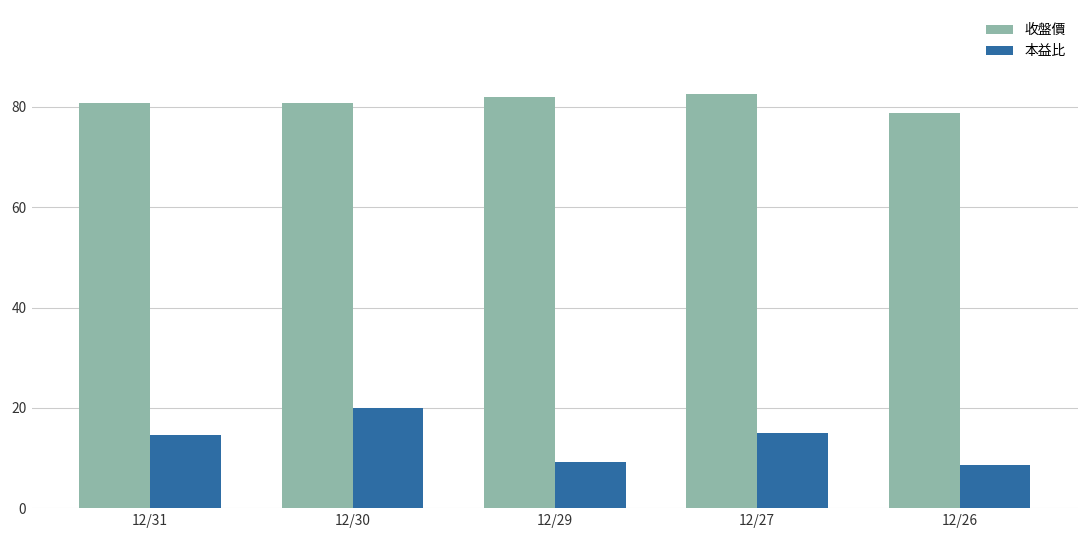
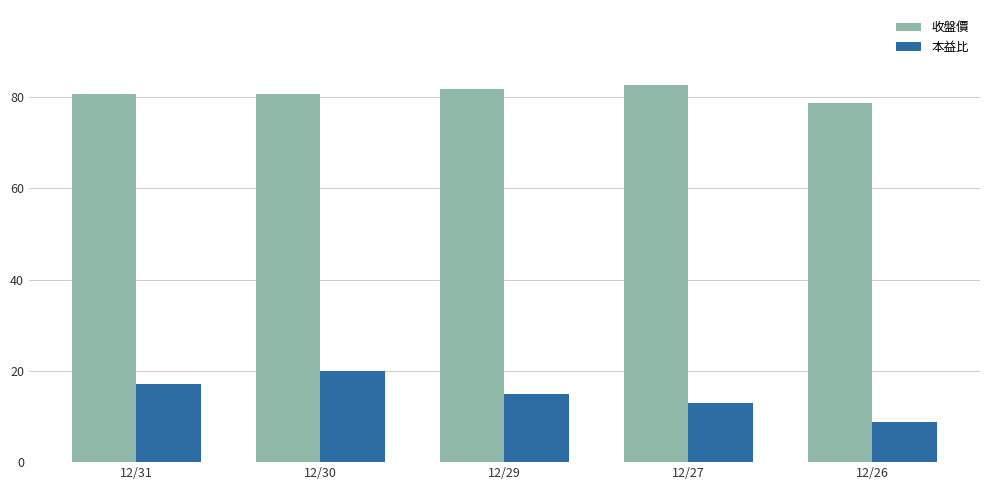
  {
    "收盤價": {
      "12/31": 81,
      "12/30": 81,
      "12/29": 82,
      "12/27": 83,
      "12/26": 79
    },
    "本益比": {
-     "12/31": 15,
+     "12/31": 17,
      "12/30": 20,
-     "12/29": 9,
-     "12/27": 15,
+     "12/29": 15,
+     "12/27": 13,
      "12/26": 9
    }
  }
